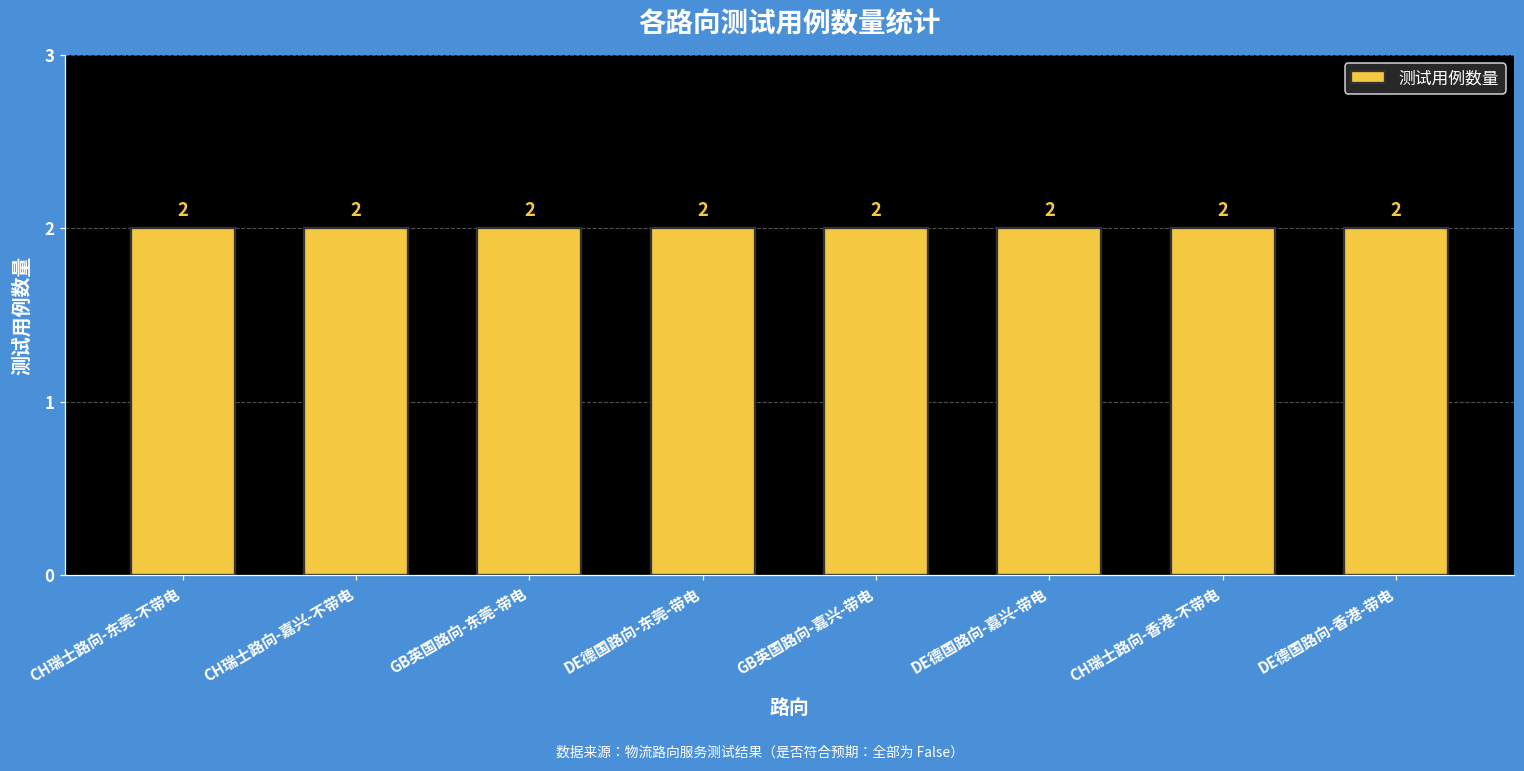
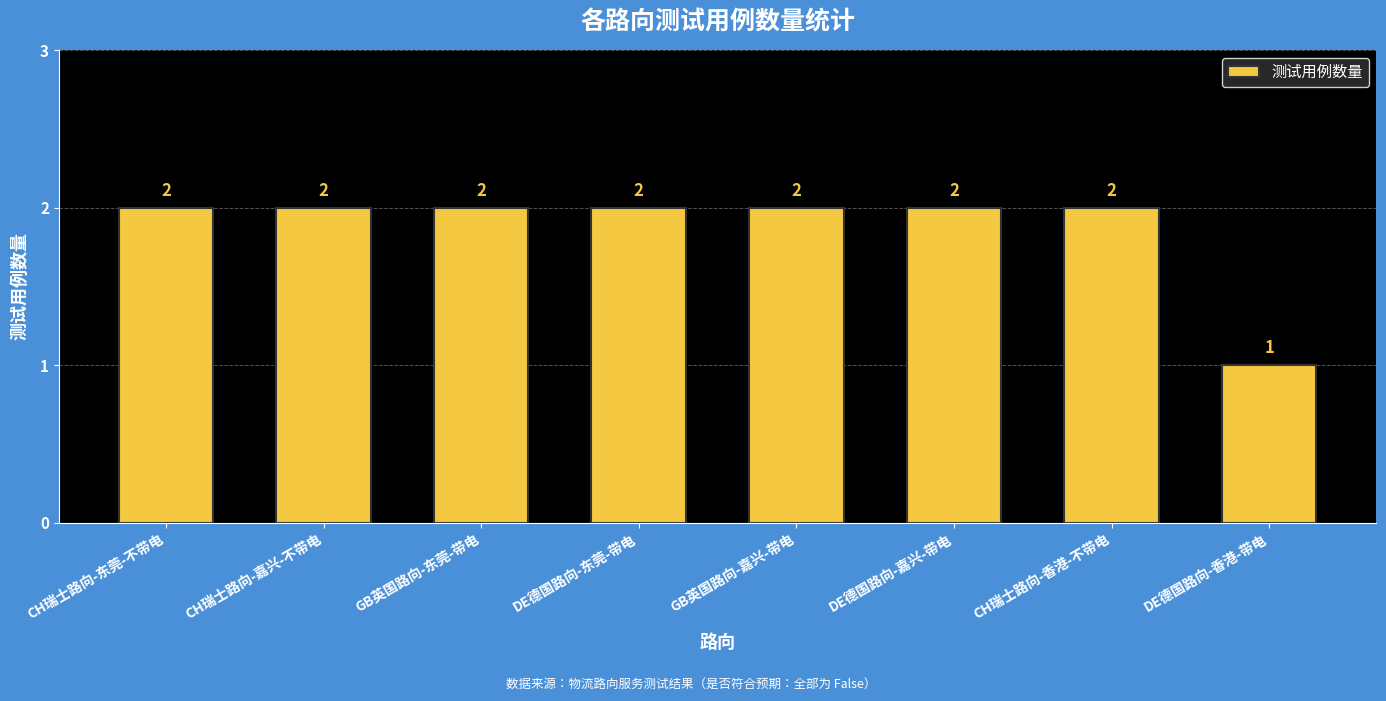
  {
    "CH瑞士路向-东莞-不带电": 2,
    "CH瑞士路向-嘉兴-不带电": 2,
    "GB英国路向-东莞-带电": 2,
    "DE德国路向-东莞-带电": 2,
    "GB英国路向-嘉兴-带电": 2,
    "DE德国路向-嘉兴-带电": 2,
    "CH瑞士路向-香港-不带电": 2,
-   "DE德国路向-香港-带电": 2
+   "DE德国路向-香港-带电": 1
  }
